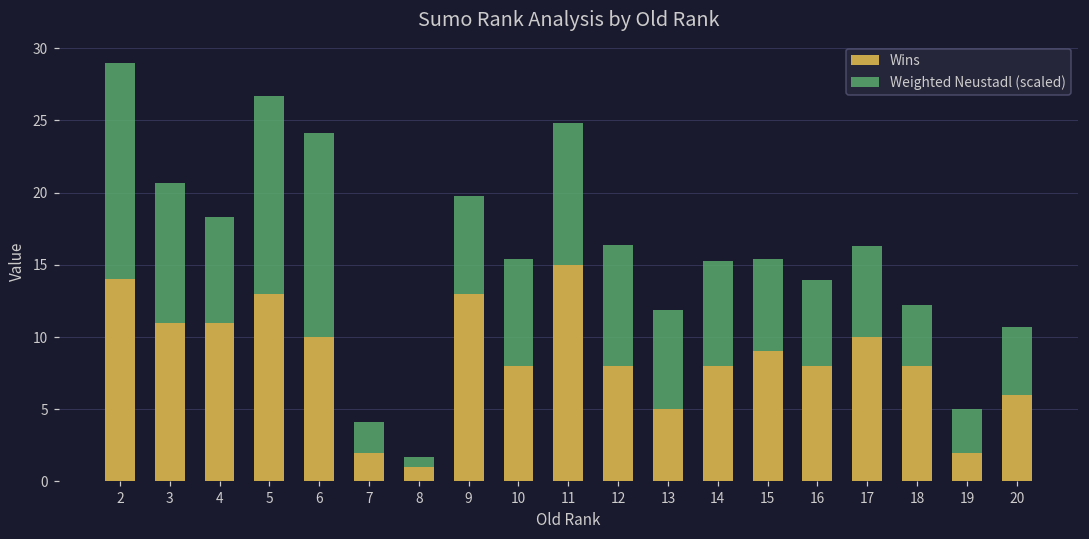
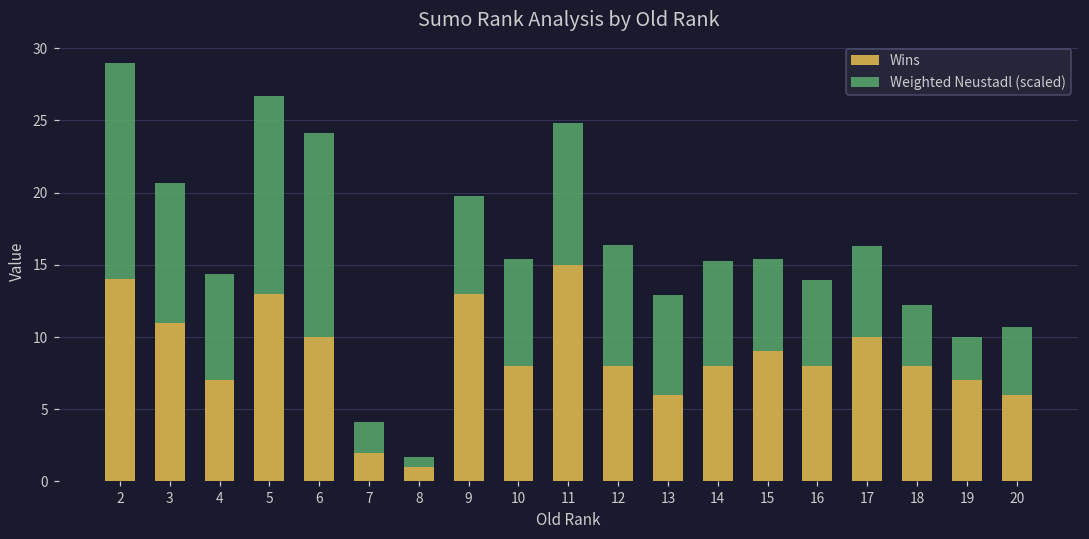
  {
    "Wins": {
      "2": 14,
      "3": 11,
-     "4": 11,
+     "4": 7,
      "5": 13,
      "6": 10,
      "7": 2,
      "8": 1,
      "9": 13,
      "10": 8,
      "11": 15,
      "12": 8,
-     "13": 5,
+     "13": 6,
      "14": 8,
      "15": 9,
      "16": 8,
      "17": 10,
      "18": 8,
-     "19": 2,
+     "19": 7,
      "20": 6
    },
    "Weighted Neustadl (scaled)": {
      "2": 15,
      "3": 9.7,
      "4": 7.3,
      "5": 13.7,
      "6": 14,
      "7": 2,
      "8": 0.7,
      "9": 6.8,
      "10": 7.4,
      "11": 10,
      "12": 8.4,
      "13": 7,
      "14": 7.3,
      "15": 6.4,
      "16": 6,
      "17": 6.3,
      "18": 4.2,
      "19": 3,
      "20": 4.7
    }
  }
